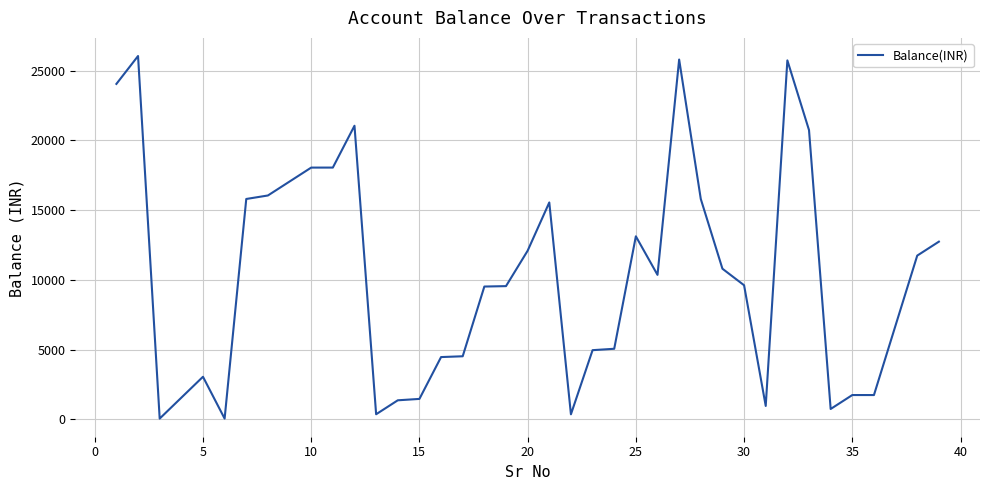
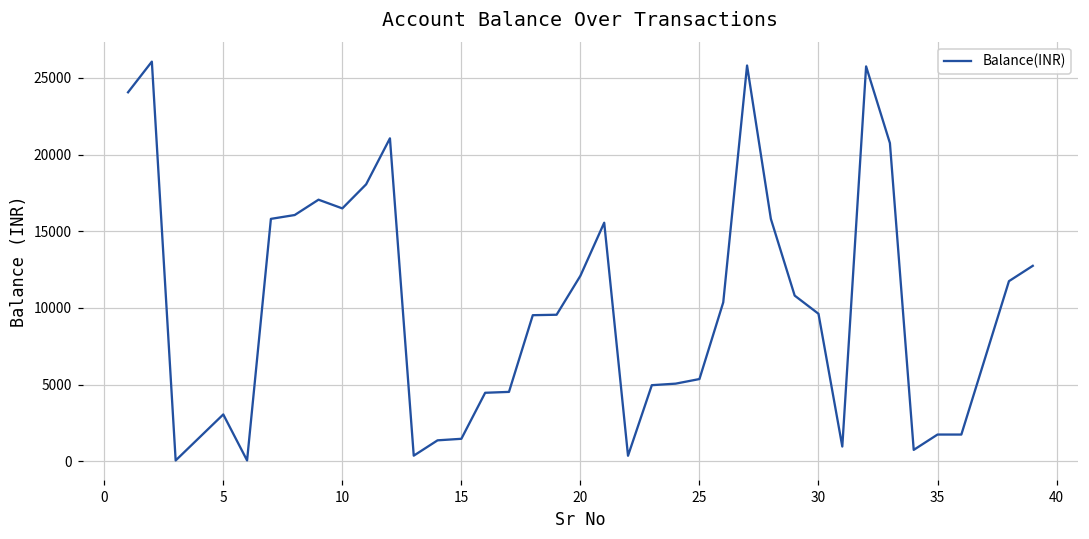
  {
    "5": 3100,
-   "10": 18100,
+   "10": 16500,
    "15": 1500,
    "20": 12100,
-   "25": 13100,
+   "25": 5400,
    "30": 9600,
    "35": 1700
  }
